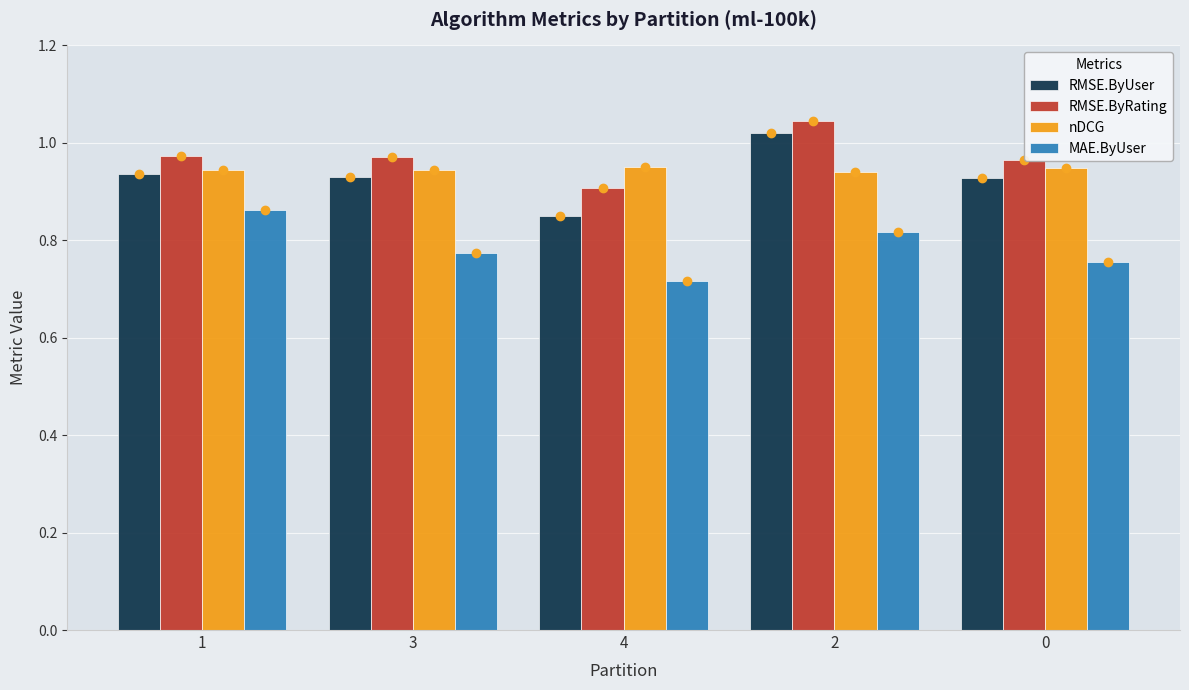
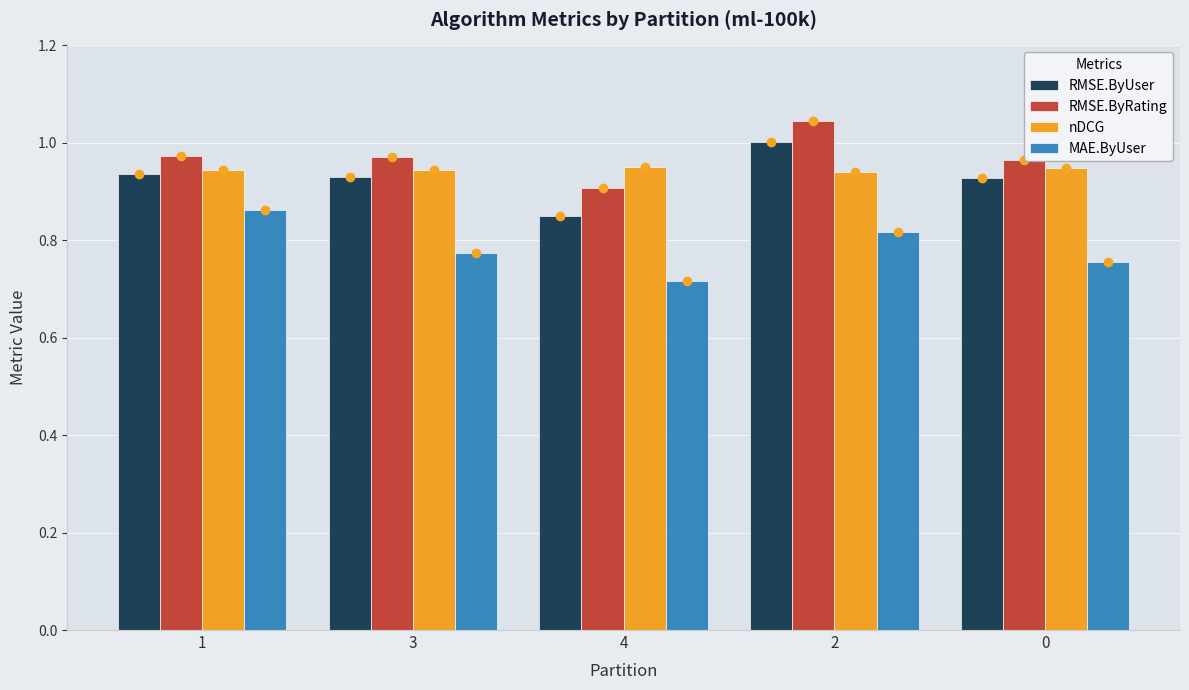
  {
    "RMSE.ByUser": {
      "1": 0.94,
      "3": 0.93,
      "4": 0.85,
-     "2": 1.02,
+     "2": 1.00,
      "0": 0.93
    },
    "RMSE.ByRating": {
      "1": 0.97,
      "3": 0.97,
      "4": 0.91,
      "2": 1.05,
      "0": 0.96
    },
    "MAE.ByUser": {
      "1": 0.86,
      "3": 0.77,
      "4": 0.72,
      "2": 0.82,
      "0": 0.75
    }
  }
